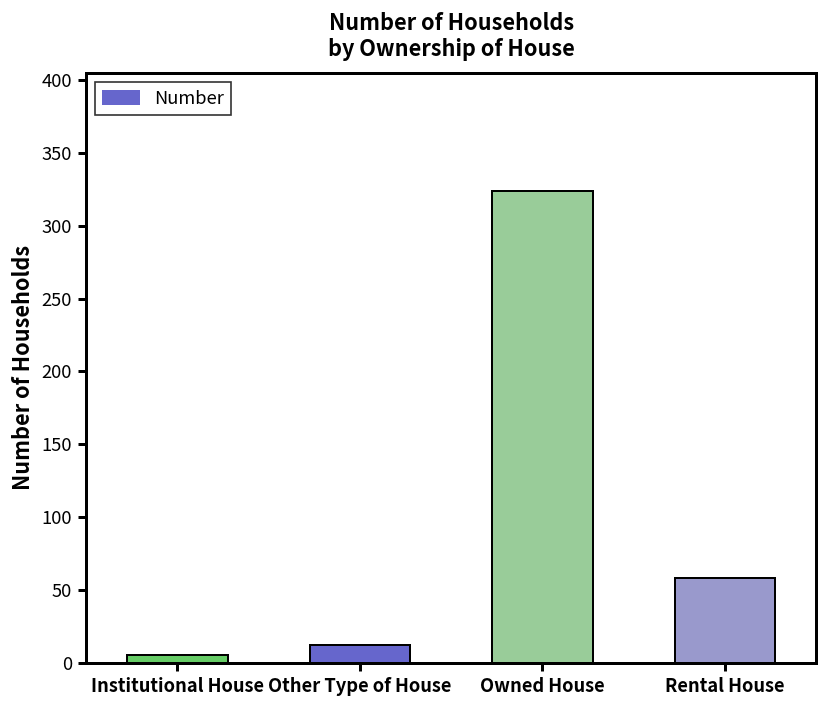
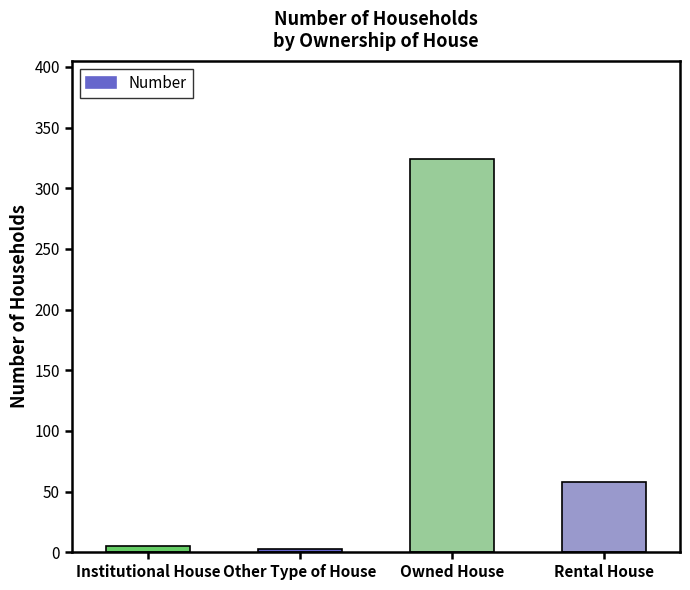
  {
    "Institutional House": 5,
-   "Other Type of House": 12,
+   "Other Type of House": 3,
    "Owned House": 324,
    "Rental House": 58
  }
